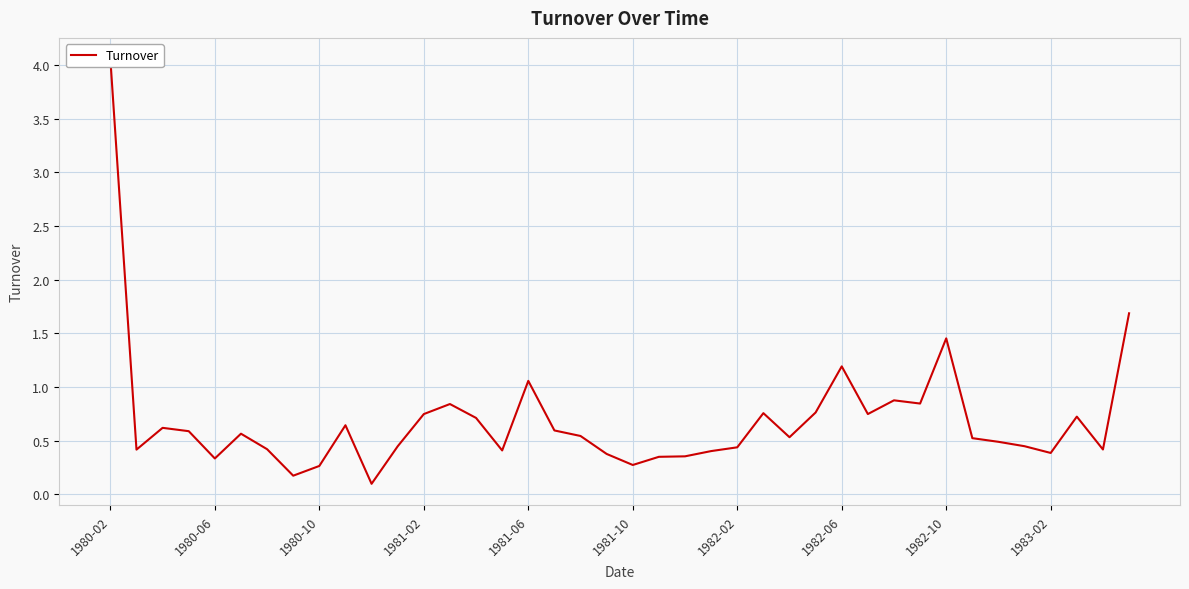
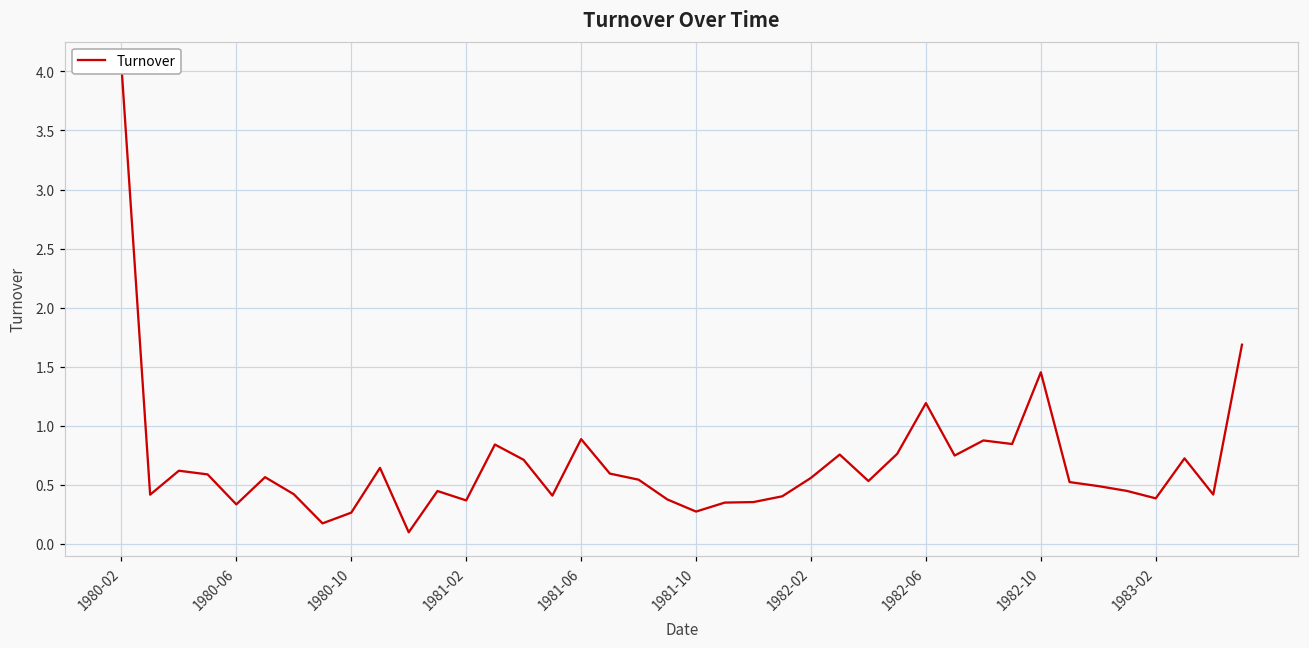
  {
    "1980-06": 0.33,
    "1980-10": 0.26,
-   "1981-02": 0.75,
-   "1981-06": 1.06,
+   "1981-02": 0.37,
+   "1981-06": 0.89,
    "1981-10": 0.27,
-   "1982-02": 0.44,
+   "1982-02": 0.56,
    "1982-06": 1.19,
    "1982-10": 1.45,
    "1983-02": 0.39
  }
